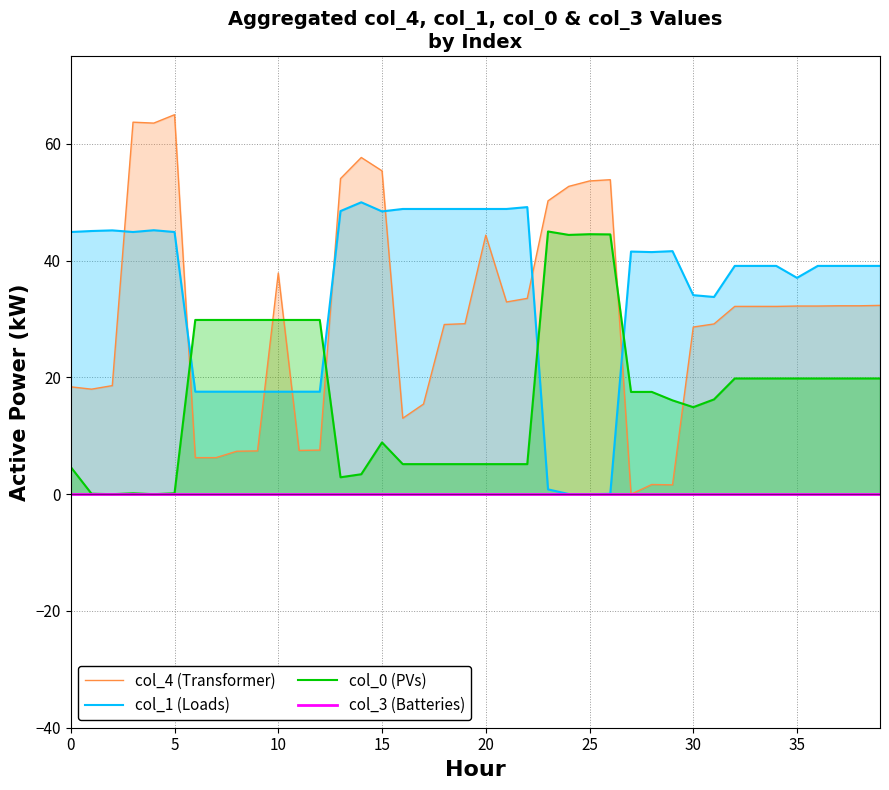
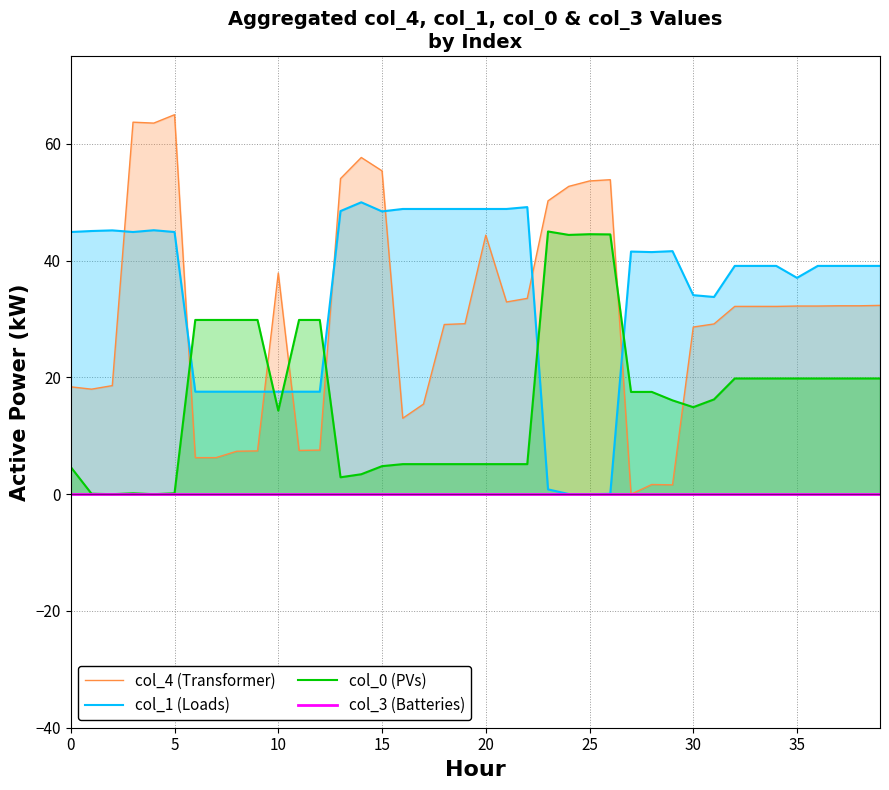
  {
    "col_4 (Transformer)": {
      "0": 18,
      "5": 65,
      "10": 38,
      "15": 55,
      "20": 44,
      "25": 54,
      "30": 29,
      "35": 32
    },
    "col_1 (Loads)": {
      "0": 45,
      "5": 45,
      "10": 18,
      "15": 48,
      "20": 49,
      "30": 34,
      "35": 37
    },
    "col_0 (PVs)": {
      "0": 5,
-     "10": 30,
-     "15": 9,
+     "10": 14,
+     "15": 5,
      "20": 5,
      "25": 45,
      "30": 15,
      "35": 20
    },
    "col_3 (Batteries)": {
      "0": 0,
      "10": 0,
      "15": 0,
      "20": 0,
      "30": 0,
      "35": 0
    }
  }
